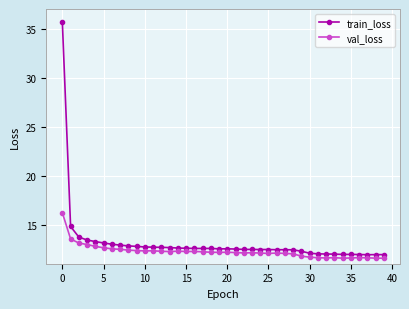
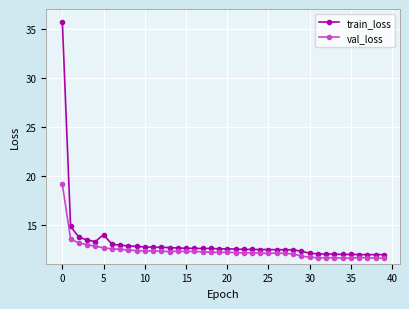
  {
    "train_loss": {
      "0": 36,
-     "5": 13,
+     "5": 14,
      "10": 13,
      "15": 13,
      "20": 13,
      "25": 12,
      "30": 12,
      "35": 12
    },
    "val_loss": {
-     "0": 16,
+     "0": 19,
      "5": 13,
      "10": 12,
      "15": 12,
      "20": 12,
      "25": 12,
      "30": 12,
      "35": 12
    }
  }
